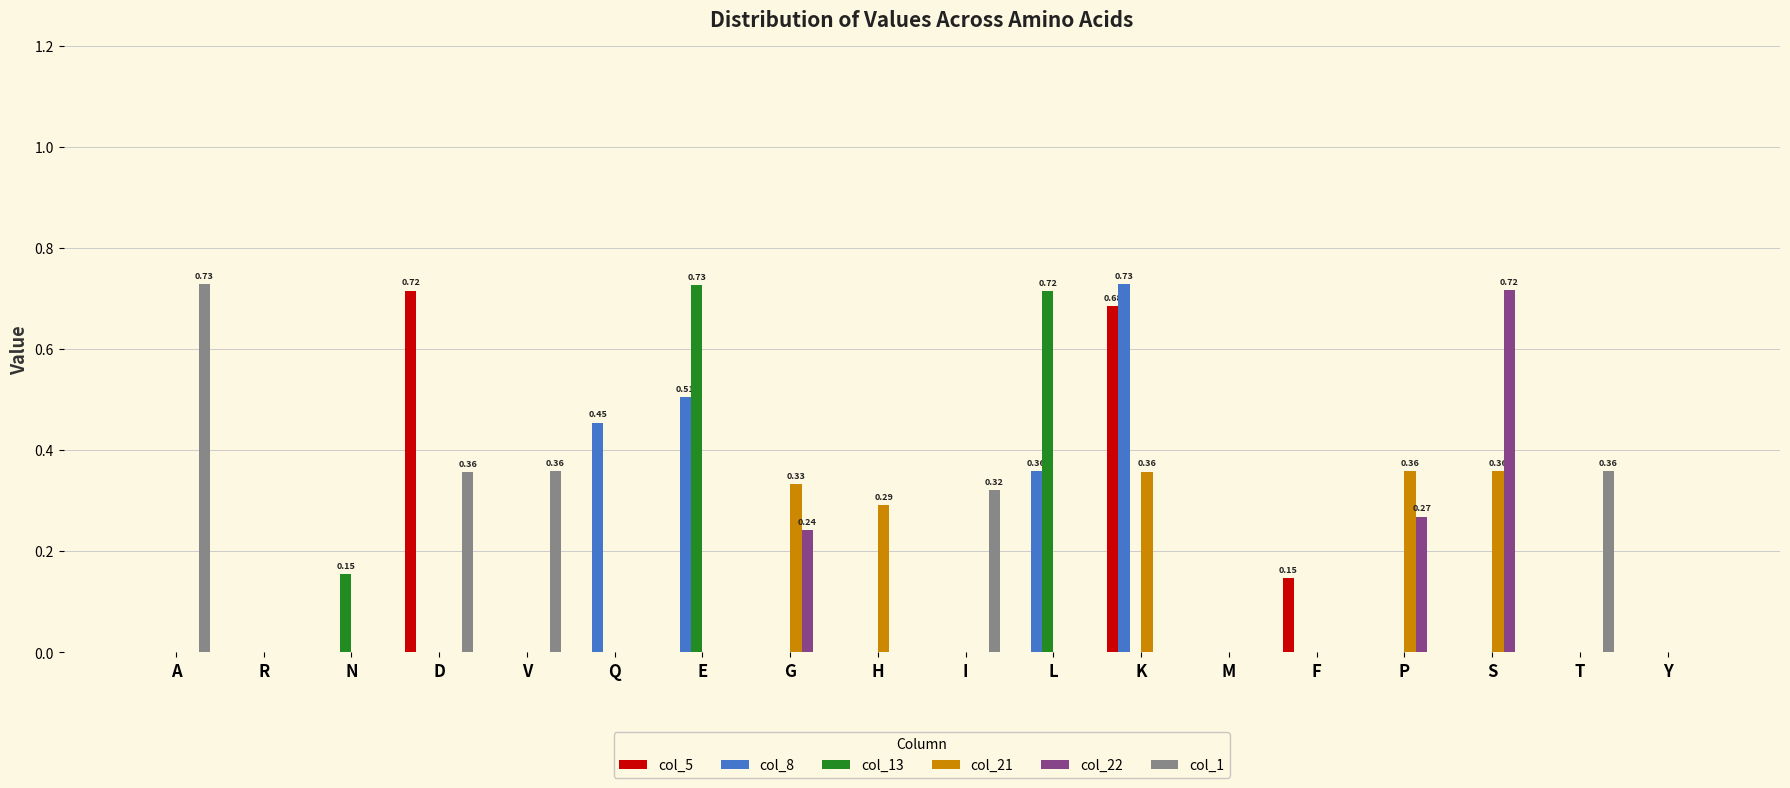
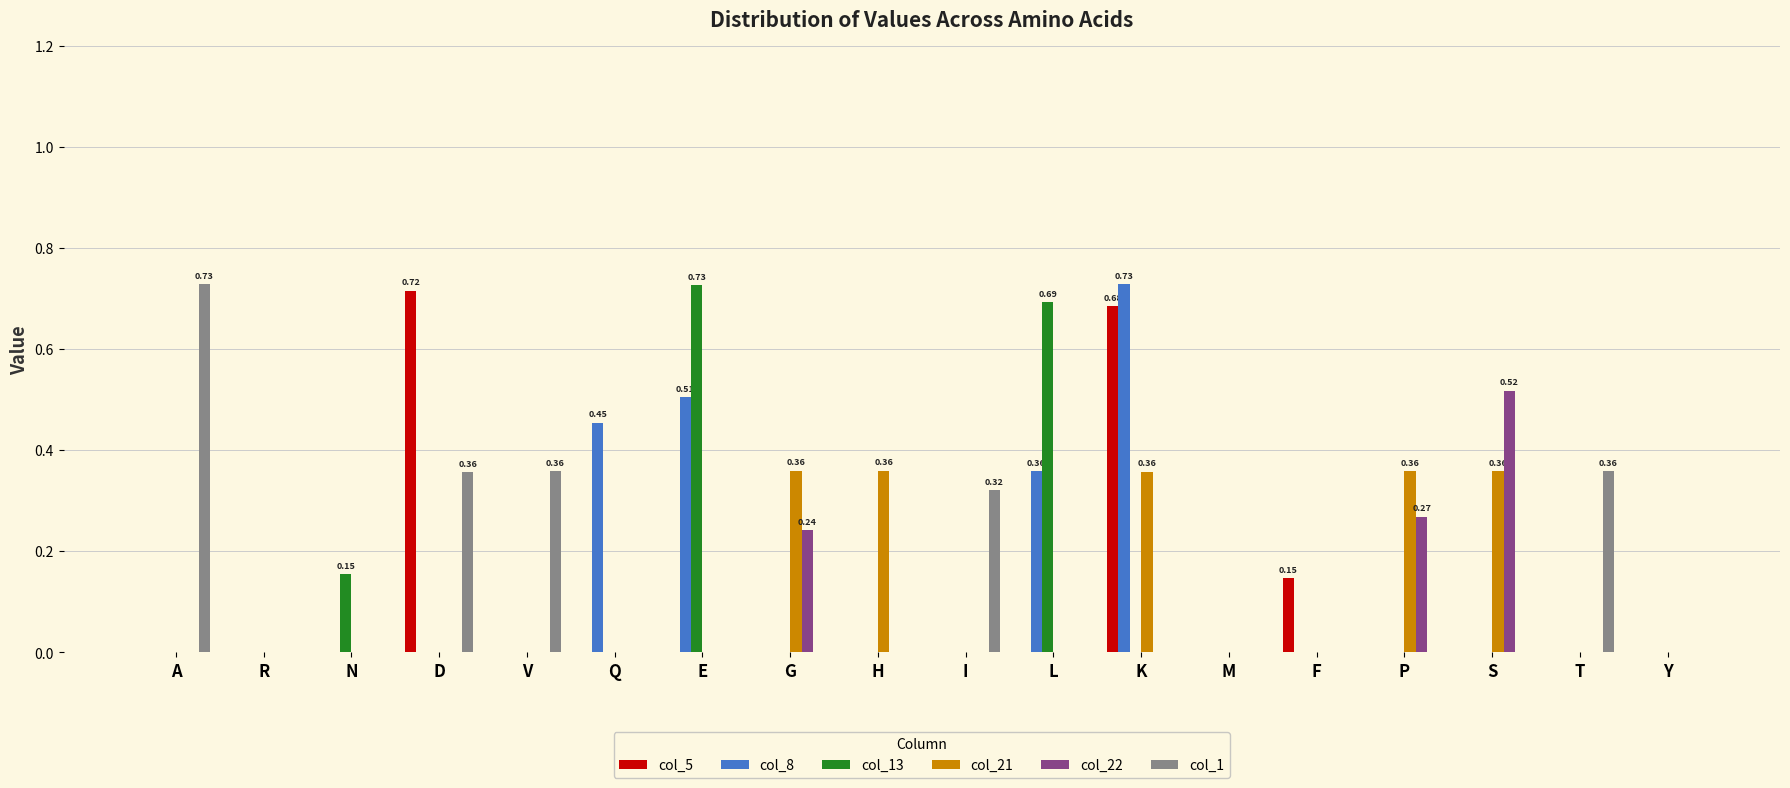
  {
    "col_5": {
      "D": 0.72,
      "K": 0.68,
      "F": 0.15
    },
    "col_8": {
      "Q": 0.45,
      "E": 0.51,
      "L": 0.36,
      "K": 0.73
    },
    "col_13": {
      "N": 0.15,
      "E": 0.73,
-     "L": 0.72
+     "L": 0.69
    },
    "col_21": {
-     "G": 0.33,
-     "H": 0.29,
+     "G": 0.36,
+     "H": 0.36,
      "K": 0.36,
      "P": 0.36,
      "S": 0.36
    },
    "col_22": {
      "G": 0.24,
      "P": 0.27,
-     "S": 0.72
+     "S": 0.52
    },
    "col_1": {
      "A": 0.73,
      "D": 0.36,
      "V": 0.36,
      "I": 0.32,
      "T": 0.36
    }
  }
